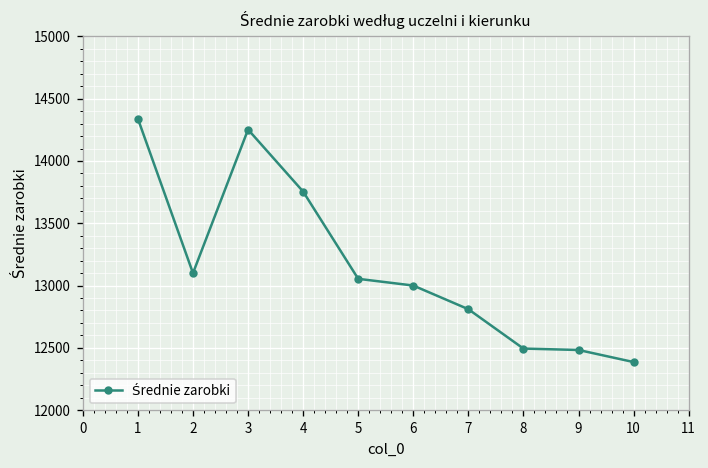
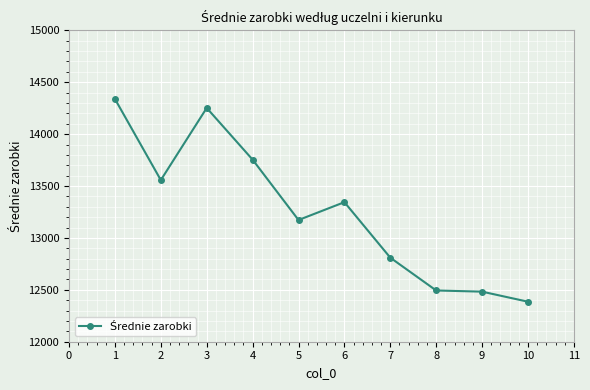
  {
    "1": 14340,
-   "2": 13100,
+   "2": 13560,
    "3": 14250,
    "4": 13750,
-   "5": 13050,
-   "6": 13000,
+   "5": 13170,
+   "6": 13340,
    "7": 12810,
    "8": 12490,
    "9": 12480,
    "10": 12390
  }
